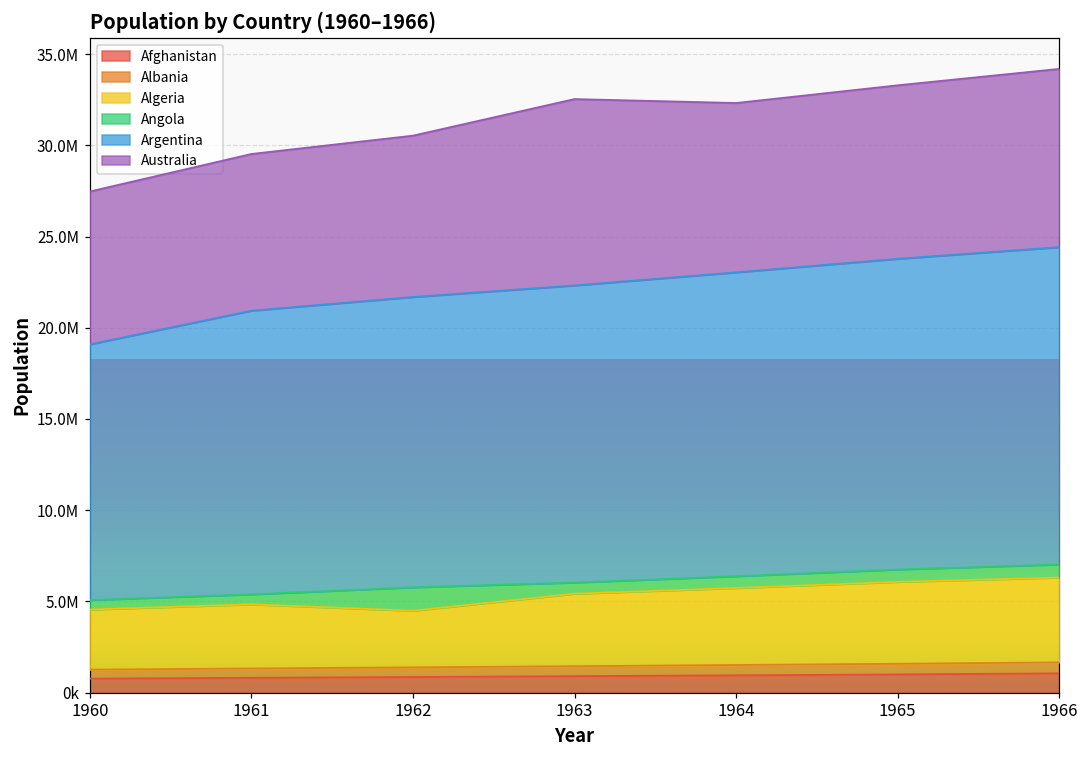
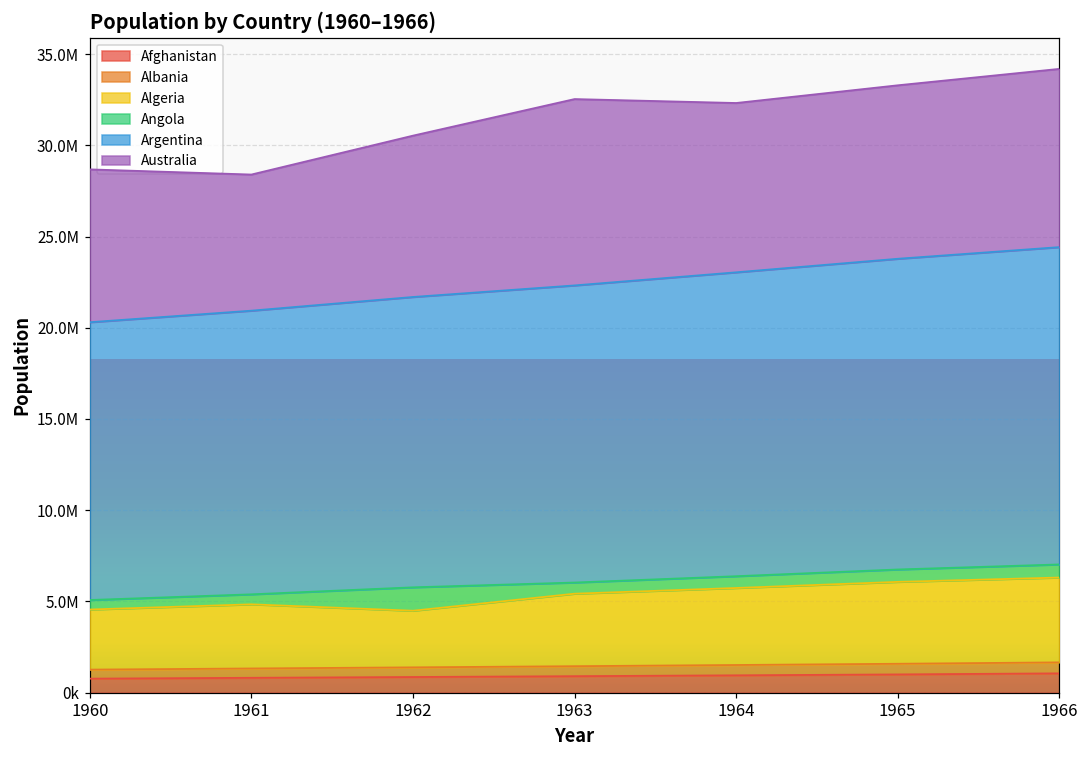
  {
    "Algeria": {
      "1960": 3300000,
      "1961": 3500000,
      "1962": 3100000,
      "1963": 4000000,
      "1964": 4200000,
      "1965": 4500000,
      "1966": 4600000
    },
    "Angola": {
      "1960": 500000,
      "1961": 500000,
      "1962": 1300000,
      "1963": 600000,
      "1964": 600000,
      "1965": 700000,
      "1966": 700000
    },
    "Argentina": {
-     "1960": 14000000,
+     "1960": 15200000,
      "1961": 15500000,
      "1962": 15900000,
      "1963": 16300000,
      "1964": 16700000,
      "1965": 17000000,
      "1966": 17400000
    },
    "Australia": {
      "1960": 8400000,
-     "1961": 8600000,
+     "1961": 7500000,
      "1962": 8800000,
      "1963": 10200000,
      "1964": 9300000,
      "1965": 9500000,
      "1966": 9800000
    }
  }
